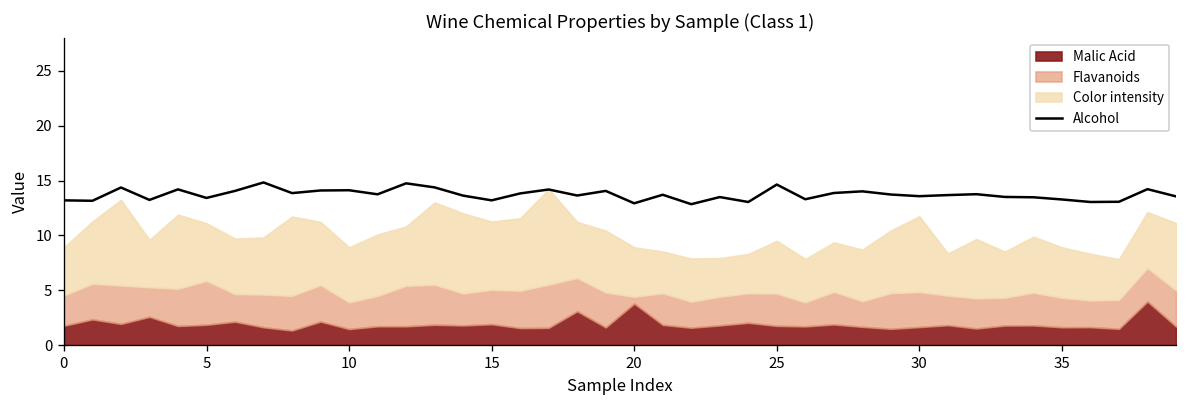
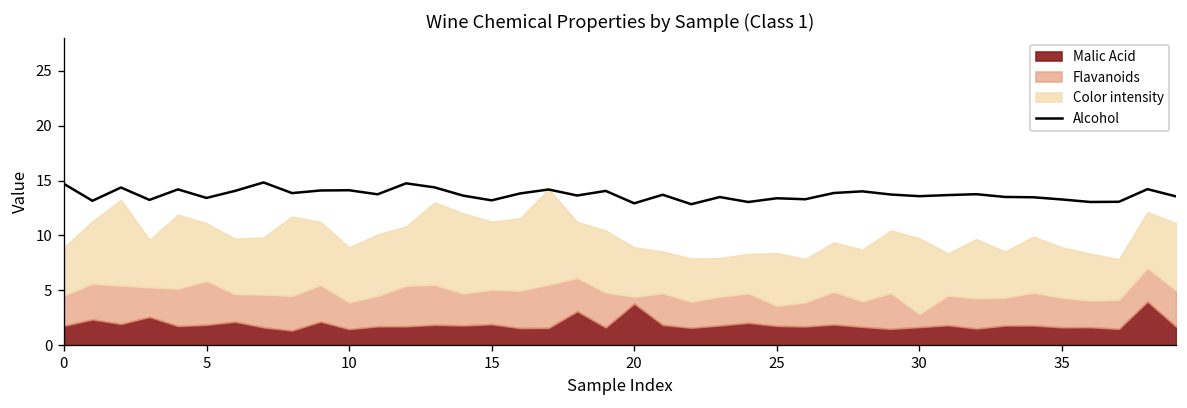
  {
    "Alcohol": {
-     "0": 13,
+     "0": 15,
      "5": 13,
      "10": 14,
      "15": 13,
      "20": 13,
-     "25": 15,
+     "25": 13,
      "30": 14,
      "35": 13
    },
    "Malic Acid": {
      "0": 2,
      "5": 2,
      "10": 1,
      "15": 2,
      "20": 4,
      "25": 2,
      "30": 2,
      "35": 2
    },
    "Flavanoids": {
      "0": 3,
      "5": 4,
      "10": 2,
      "15": 3,
      "20": 1,
-     "25": 3,
-     "30": 3,
+     "25": 2,
+     "30": 1,
      "35": 3
    },
    "Color intensity": {
      "0": 4,
      "5": 5,
      "10": 5,
      "15": 6,
      "20": 5,
      "25": 5,
      "30": 7,
      "35": 5
    }
  }
